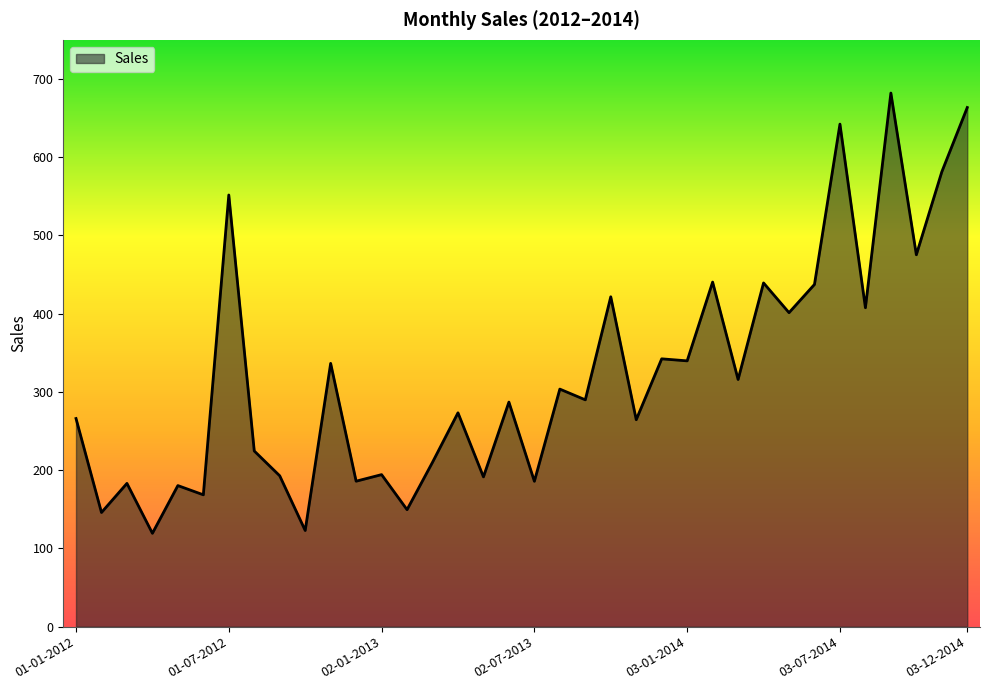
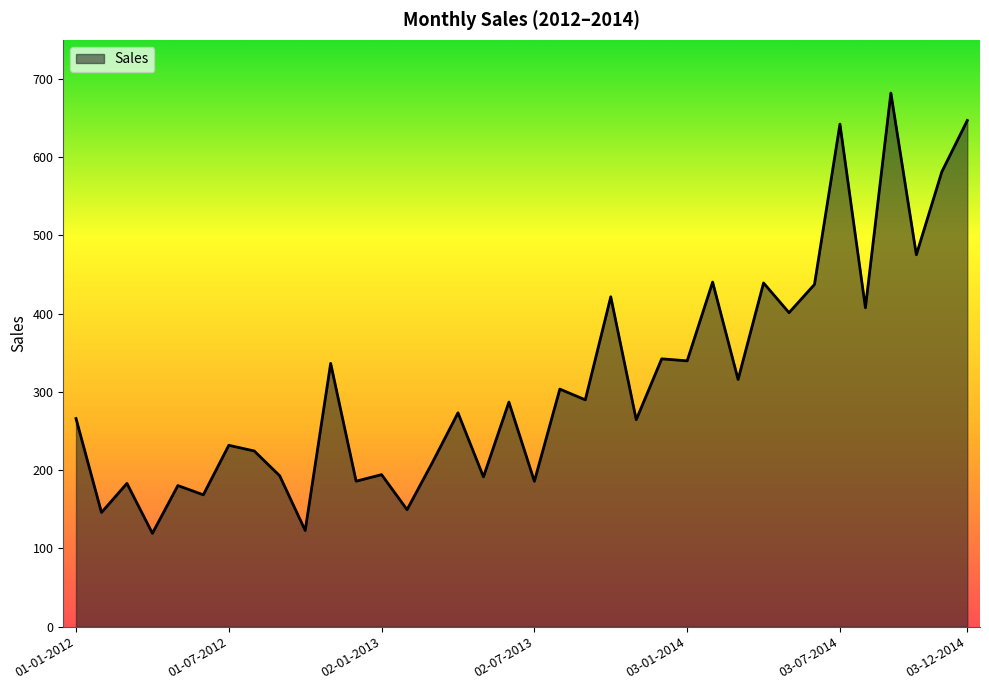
  {
    "01-01-2012": 270,
-   "01-07-2012": 550,
+   "01-07-2012": 230,
    "02-01-2013": 190,
    "02-07-2013": 190,
    "03-01-2014": 340,
    "03-07-2014": 640,
-   "03-12-2014": 660
+   "03-12-2014": 650
  }
